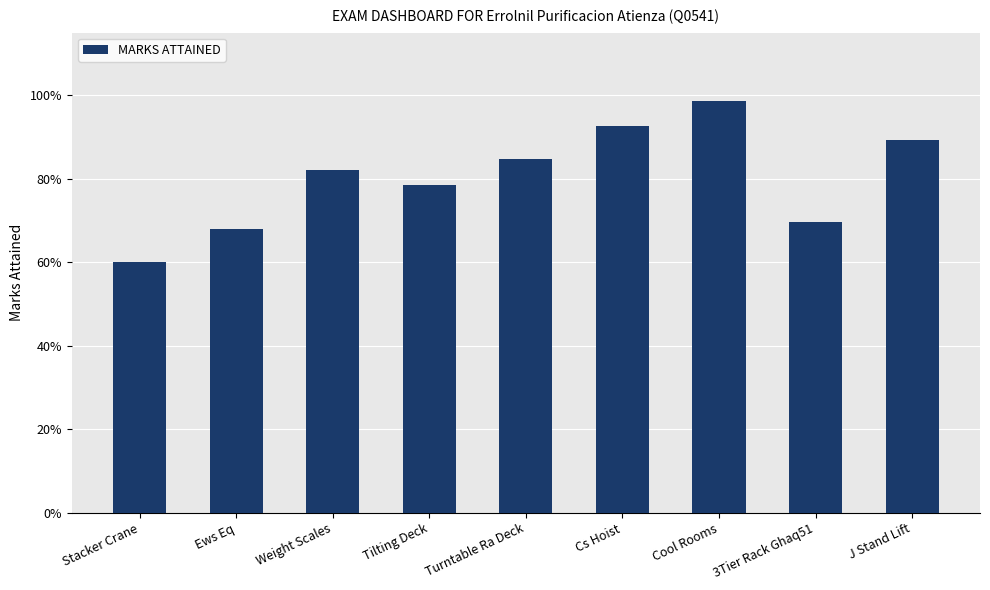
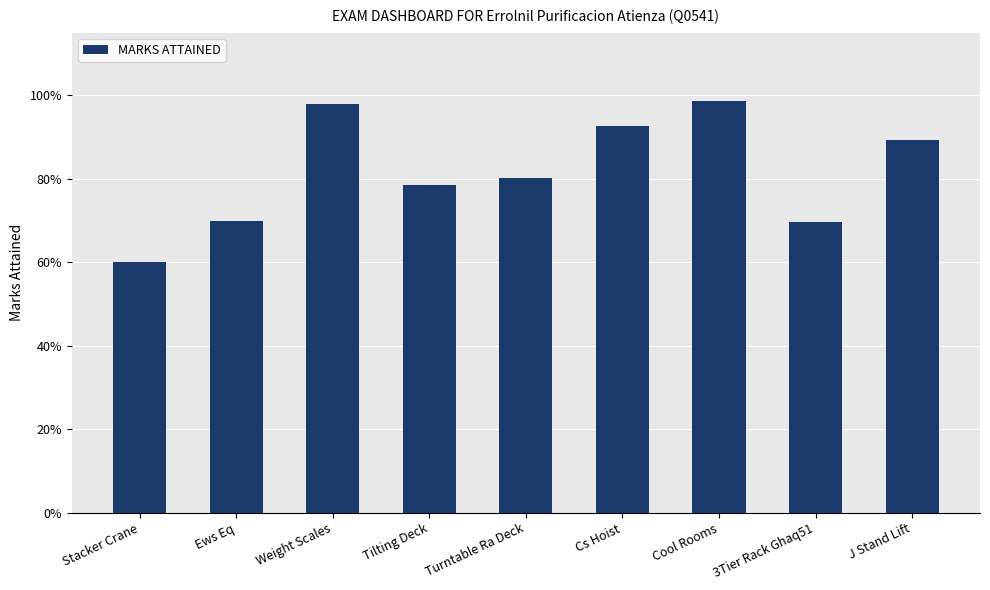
  {
    "Stacker Crane": "60%",
-   "Ews Eq": "68%",
-   "Weight Scales": "82%",
+   "Ews Eq": "70%",
+   "Weight Scales": "98%",
    "Tilting Deck": "79%",
-   "Turntable Ra Deck": "85%",
+   "Turntable Ra Deck": "80%",
    "Cs Hoist": "93%",
    "Cool Rooms": "99%",
    "3Tier Rack Ghaq51": "70%",
    "J Stand Lift": "89%"
  }
